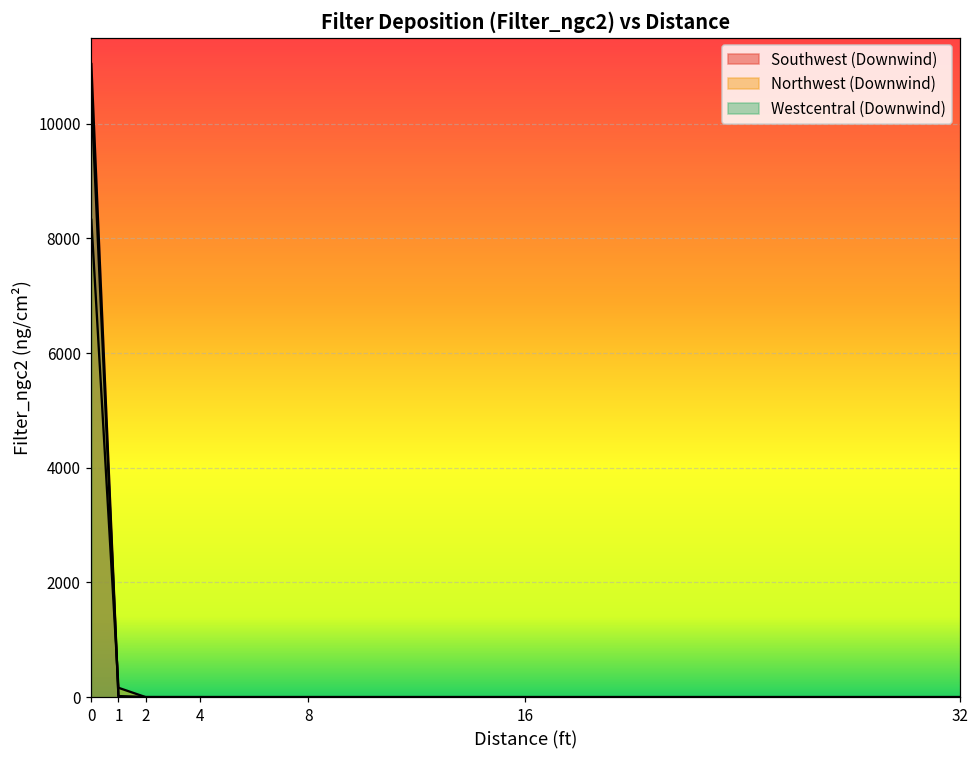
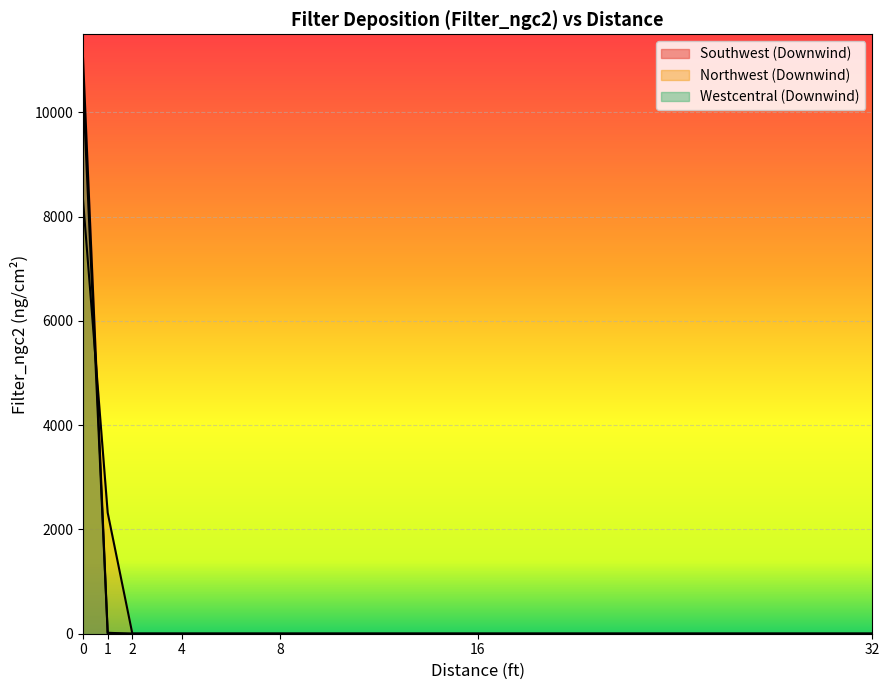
  {
    "Southwest (Downwind)": {
      "0": 11000
    },
    "Northwest (Downwind)": {
      "0": 8300,
-     "1": 200
+     "1": 2300
    },
    "Westcentral (Downwind)": {
      "0": 10500
    }
  }
